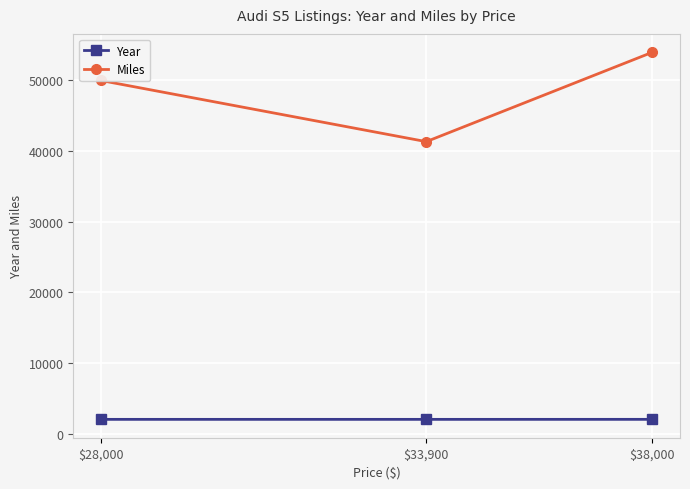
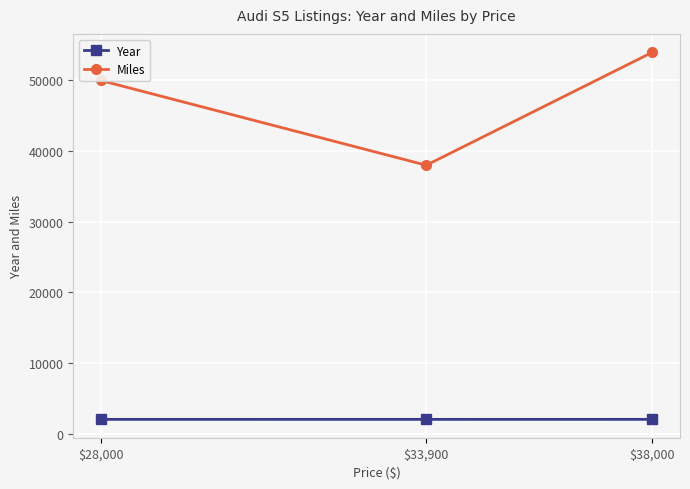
  {
    "Year": {
      "$28,000": 2000,
      "$33,900": 2000,
      "$38,000": 2000
    },
    "Miles": {
-     "$33,900": 41000,
+     "$33,900": 38000,
      "$38,000": 54000
    }
  }
